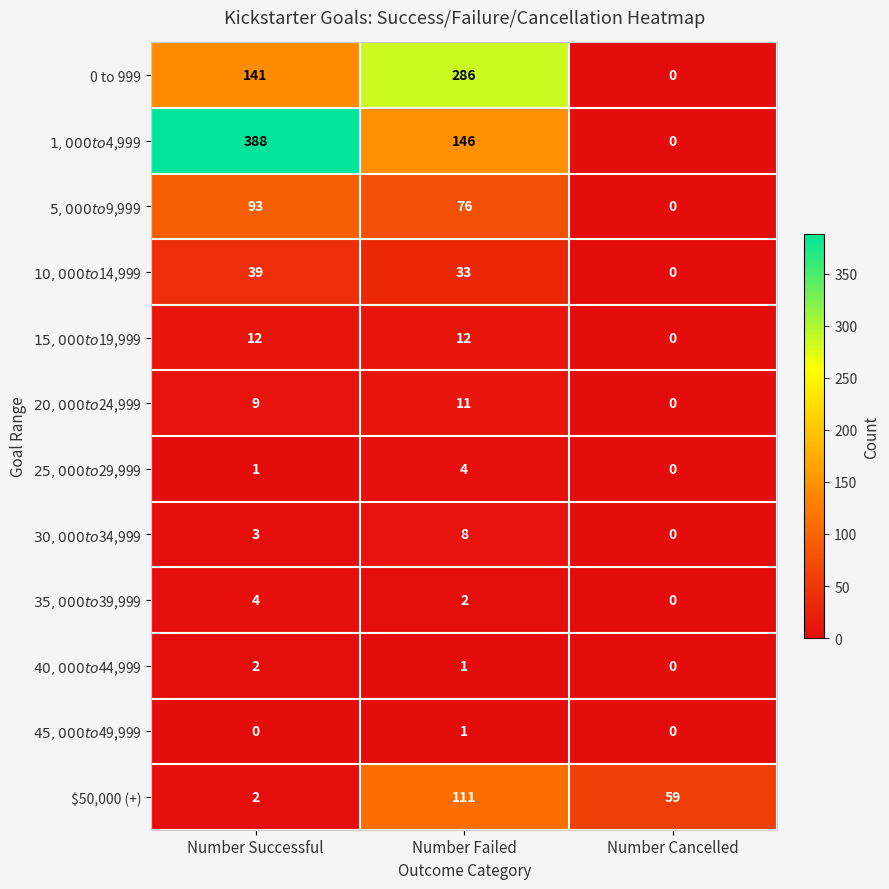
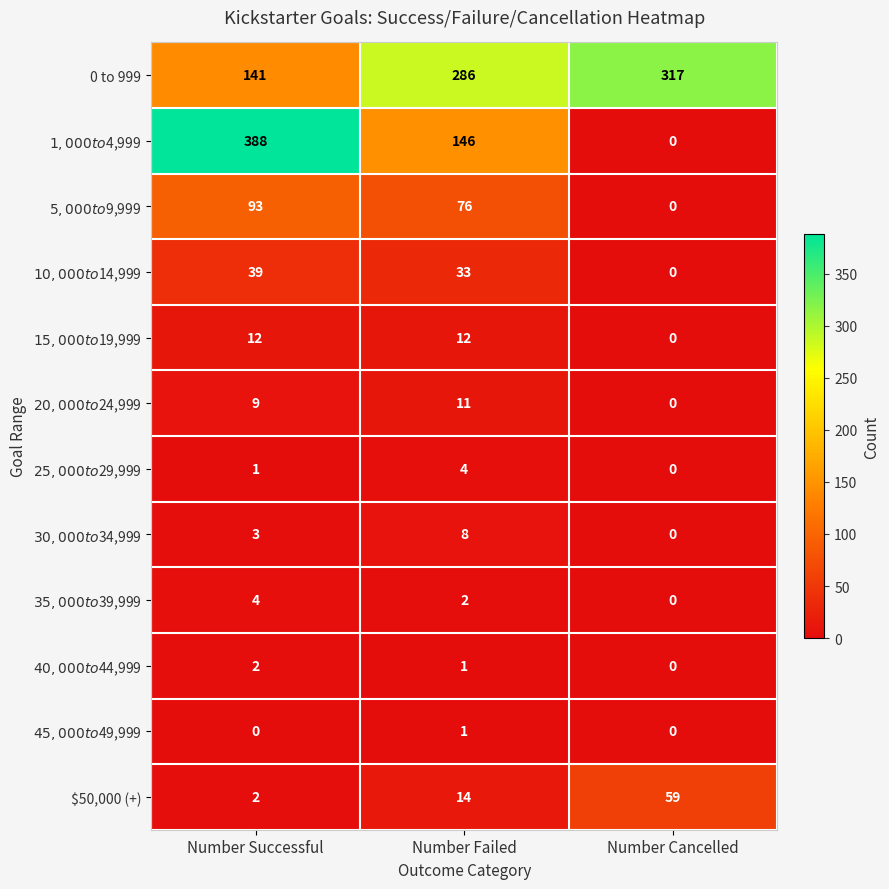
  {
    "0 to 999": {
      "Number Successful": 141,
      "Number Failed": 286,
-     "Number Cancelled": 0
+     "Number Cancelled": 317
    },
    "$50,000 (+)": {
      "Number Successful": 2,
-     "Number Failed": 111,
+     "Number Failed": 14,
      "Number Cancelled": 59
    }
  }
